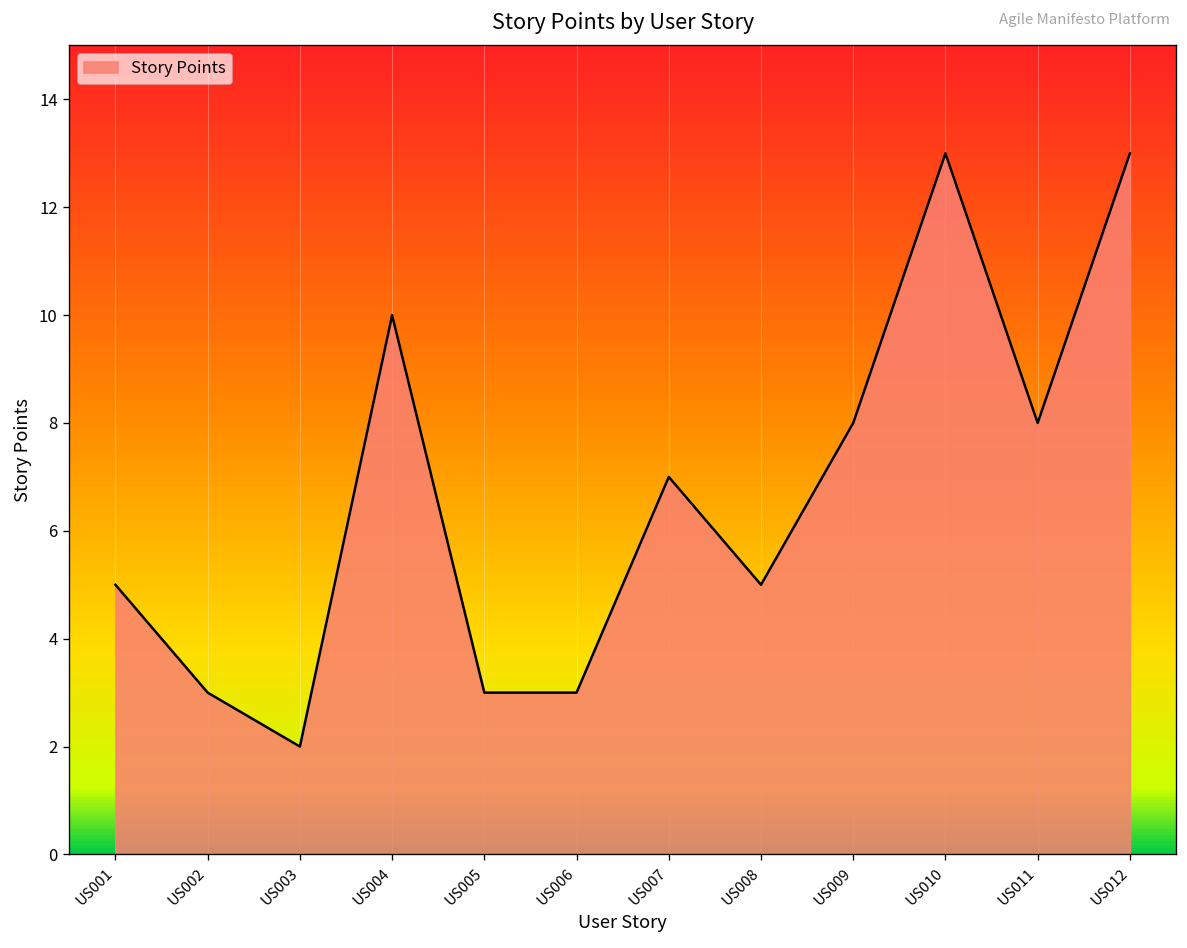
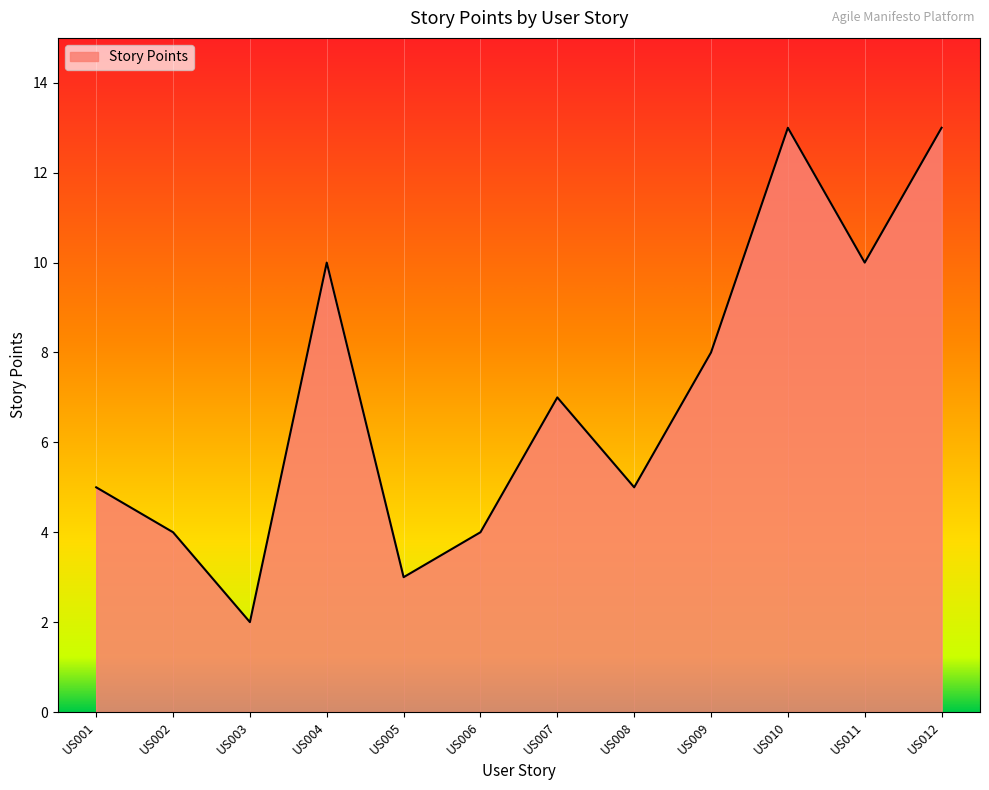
  {
    "US001": 5,
-   "US002": 3,
+   "US002": 4,
    "US003": 2,
    "US004": 10,
    "US005": 3,
-   "US006": 3,
+   "US006": 4,
    "US007": 7,
    "US008": 5,
    "US009": 8,
    "US010": 13,
-   "US011": 8,
+   "US011": 10,
    "US012": 13
  }
